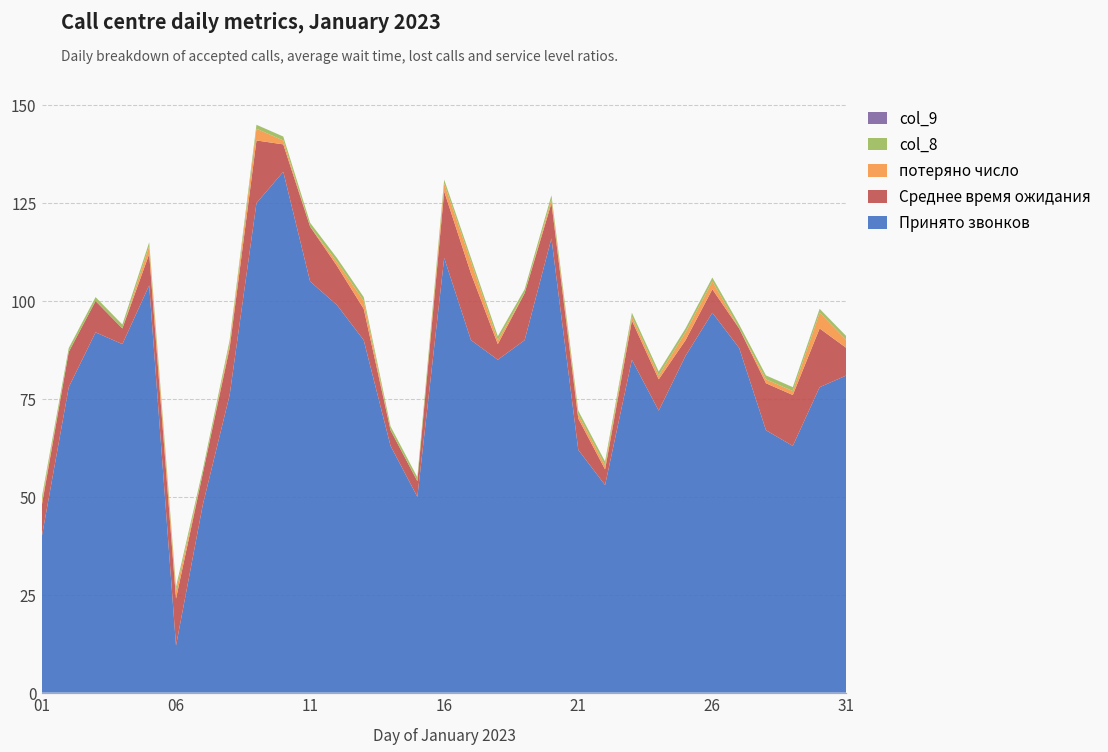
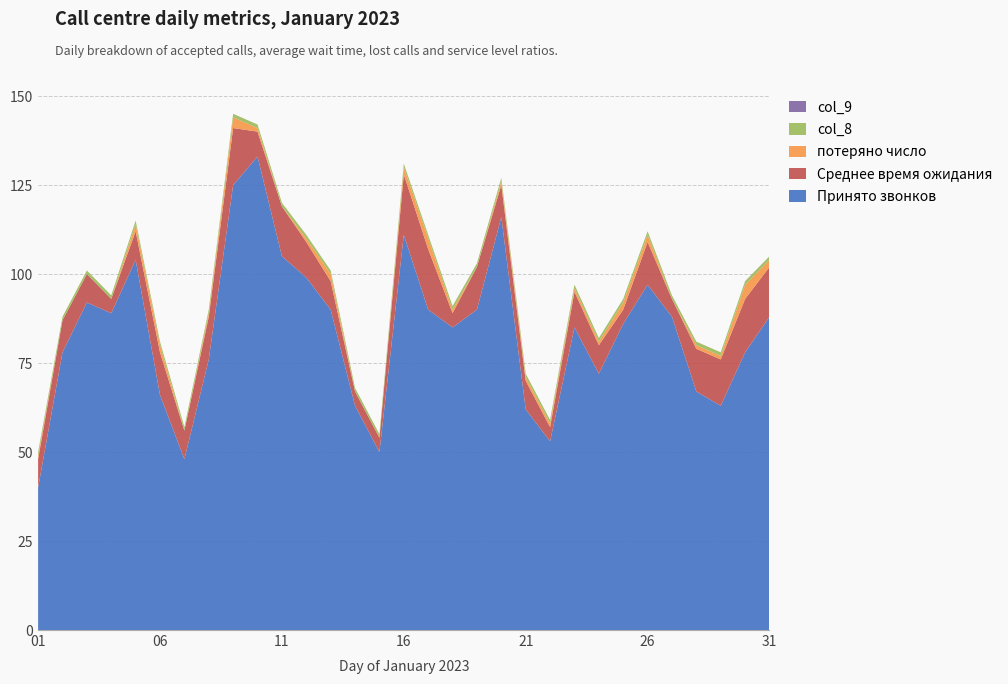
  {
    "Принято звонков": {
      "01": 40,
-     "06": 12,
+     "06": 66,
      "11": 105,
      "16": 111,
      "21": 62,
      "26": 97,
-     "31": 81
+     "31": 88
    },
    "Среднее время ожидания": {
      "01": 8,
      "06": 12,
      "16": 17,
      "21": 8,
-     "26": 6,
-     "31": 7
+     "26": 12,
+     "31": 14
    },
    "потеряно число": {
      "01": 1,
      "06": 2,
      "16": 2,
      "21": 1,
      "26": 2,
      "31": 2
    },
    "col_9": {
      "01": 1,
      "06": 1,
      "16": 1,
      "21": 1,
      "26": 1,
      "31": 1
    }
  }
